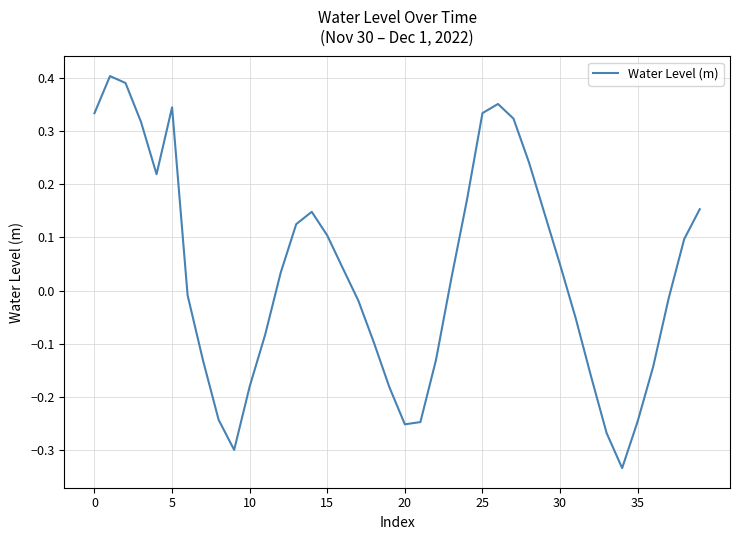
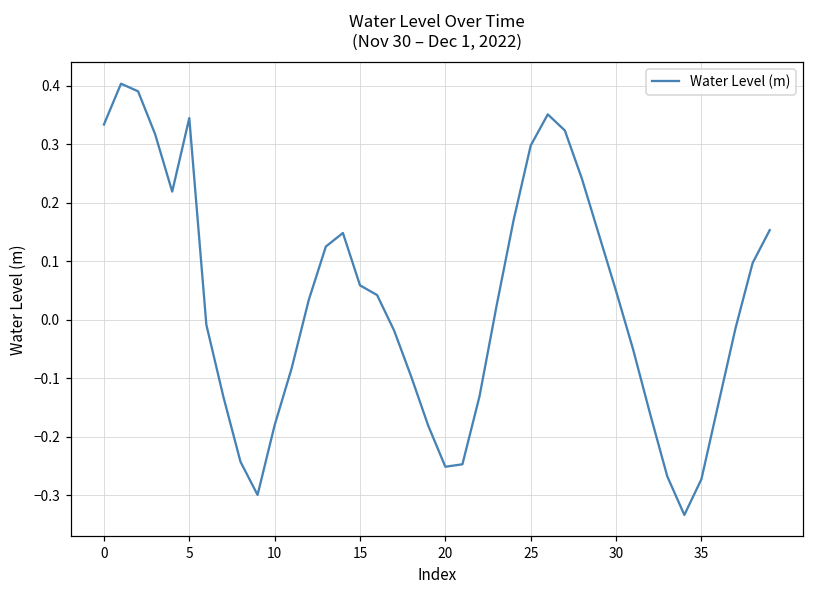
  {
    "0": 0.33,
    "5": 0.34,
    "10": -0.18,
-   "15": 0.10,
+   "15": 0.06,
    "20": -0.25,
-   "25": 0.33,
+   "25": 0.30,
    "30": 0.05,
-   "35": -0.25
+   "35": -0.27
  }
